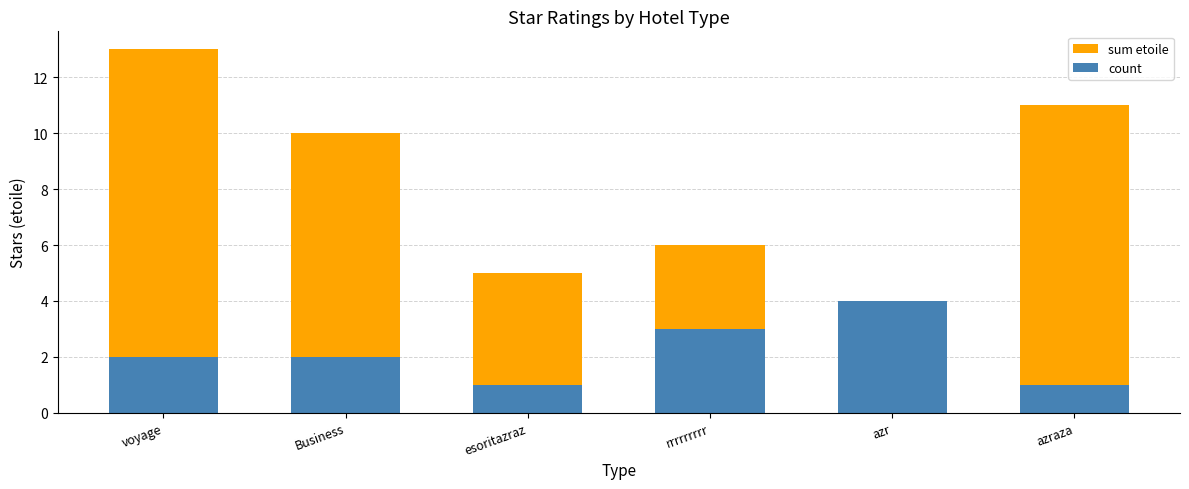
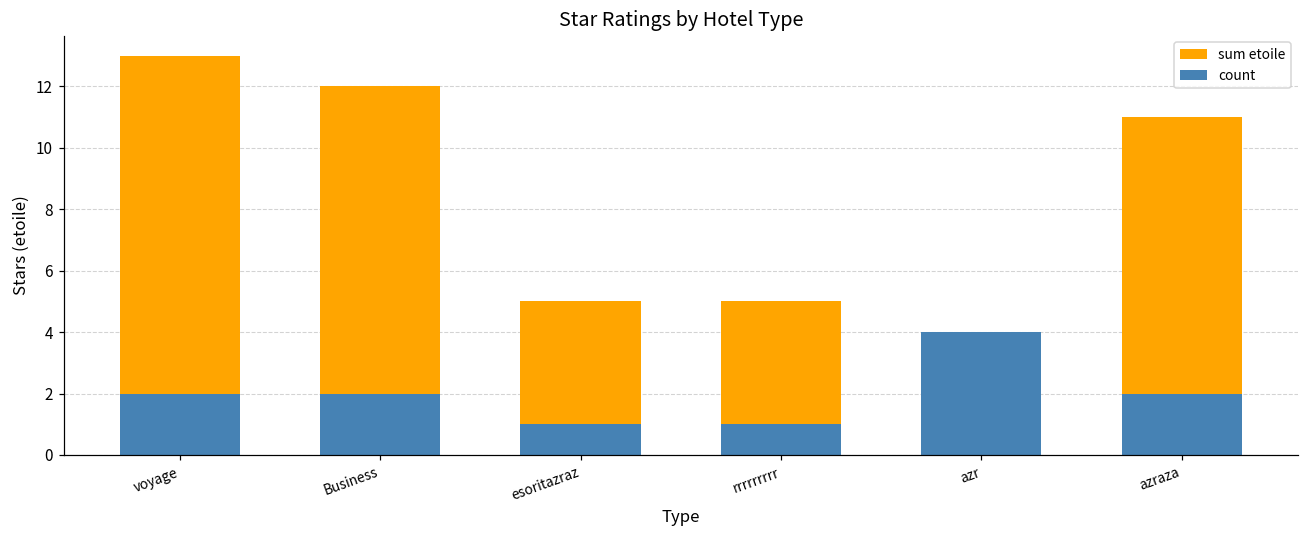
  {
    "sum etoile": {
      "voyage": 13,
-     "Business": 10,
+     "Business": 12,
      "esoritazraz": 5,
-     "rrrrrrrrr": 6,
+     "rrrrrrrrr": 5,
      "azraza": 11
    },
    "count": {
-     "rrrrrrrrr": 3,
+     "rrrrrrrrr": 1,
      "azr": 4,
-     "azraza": 1
+     "azraza": 2
    }
  }
